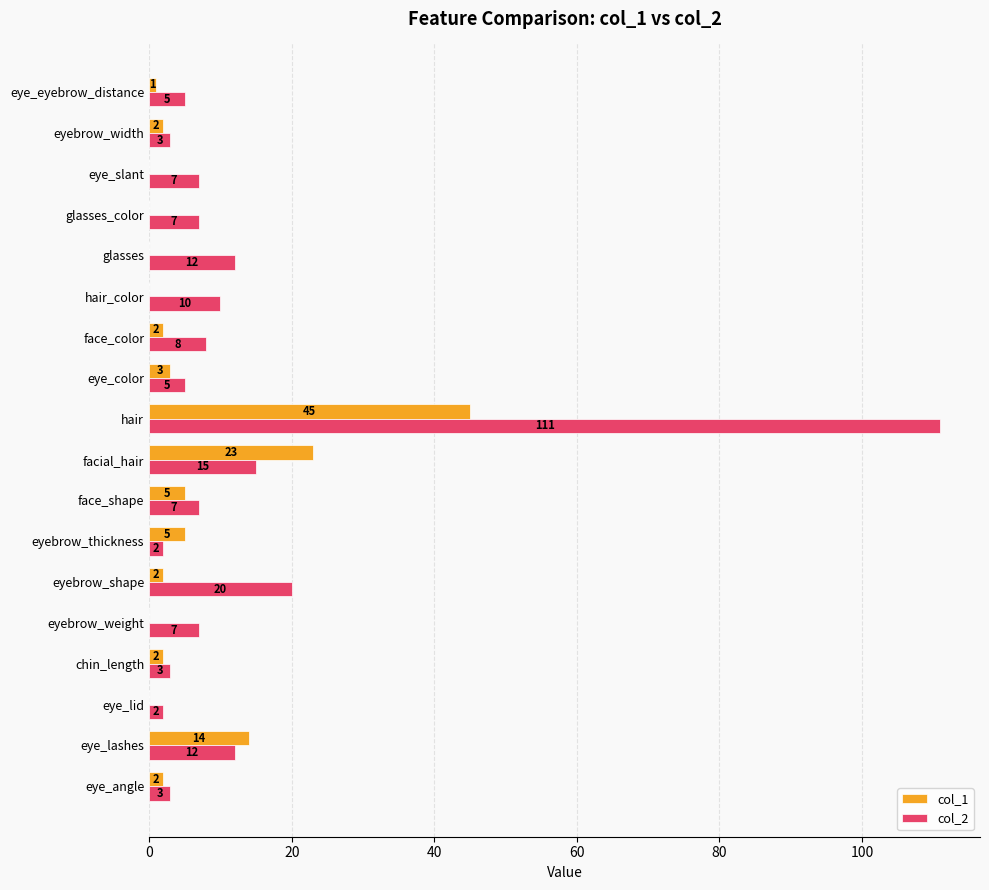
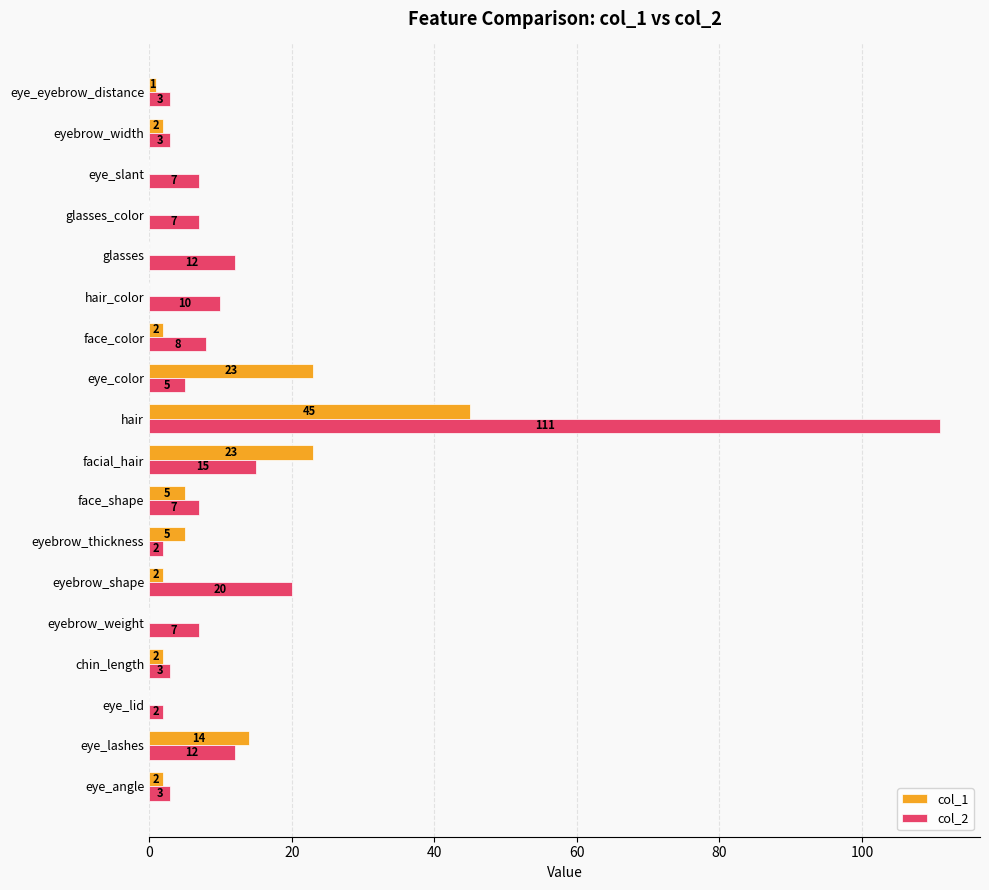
  {
    "col_1": {
      "eye_eyebrow_distance": 1,
      "eyebrow_width": 2,
      "face_color": 2,
-     "eye_color": 3,
+     "eye_color": 23,
      "hair": 45,
      "facial_hair": 23,
      "face_shape": 5,
      "eyebrow_thickness": 5,
      "eyebrow_shape": 2,
      "chin_length": 2,
      "eye_lashes": 14,
      "eye_angle": 2
    },
    "col_2": {
-     "eye_eyebrow_distance": 5,
+     "eye_eyebrow_distance": 3,
      "eyebrow_width": 3,
      "eye_slant": 7,
      "glasses_color": 7,
      "glasses": 12,
      "hair_color": 10,
      "face_color": 8,
      "eye_color": 5,
      "hair": 111,
      "facial_hair": 15,
      "face_shape": 7,
      "eyebrow_thickness": 2,
      "eyebrow_shape": 20,
      "eyebrow_weight": 7,
      "chin_length": 3,
      "eye_lid": 2,
      "eye_lashes": 12,
      "eye_angle": 3
    }
  }
